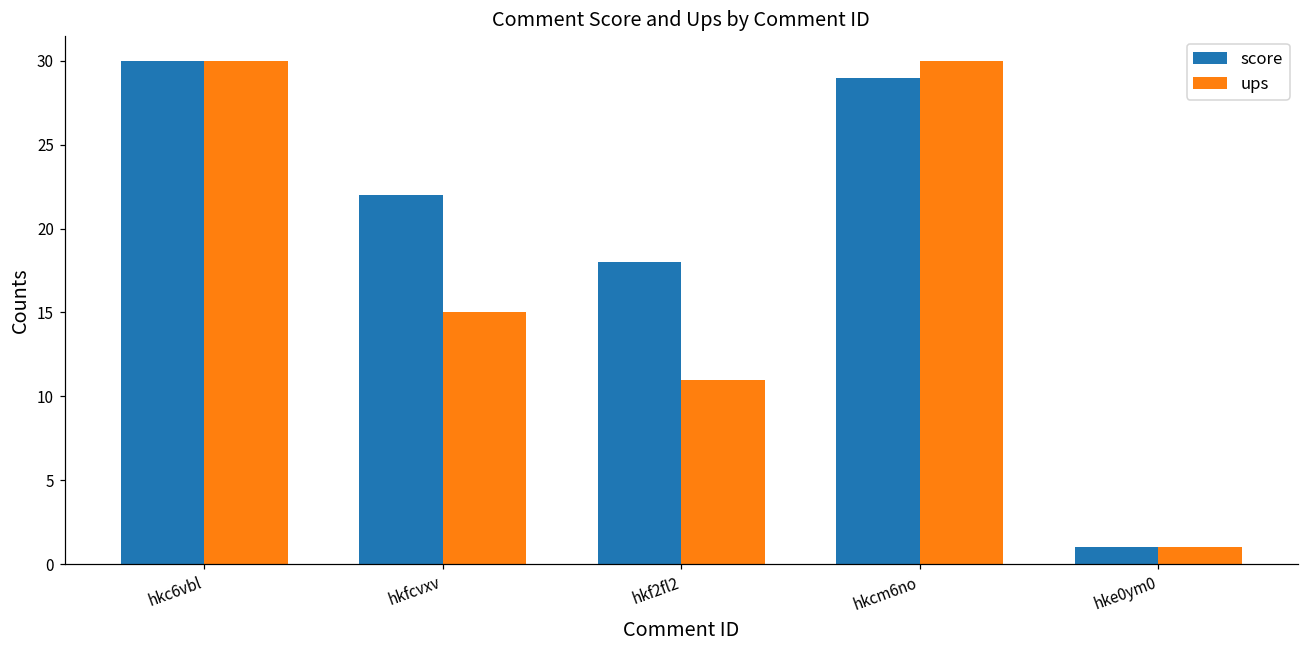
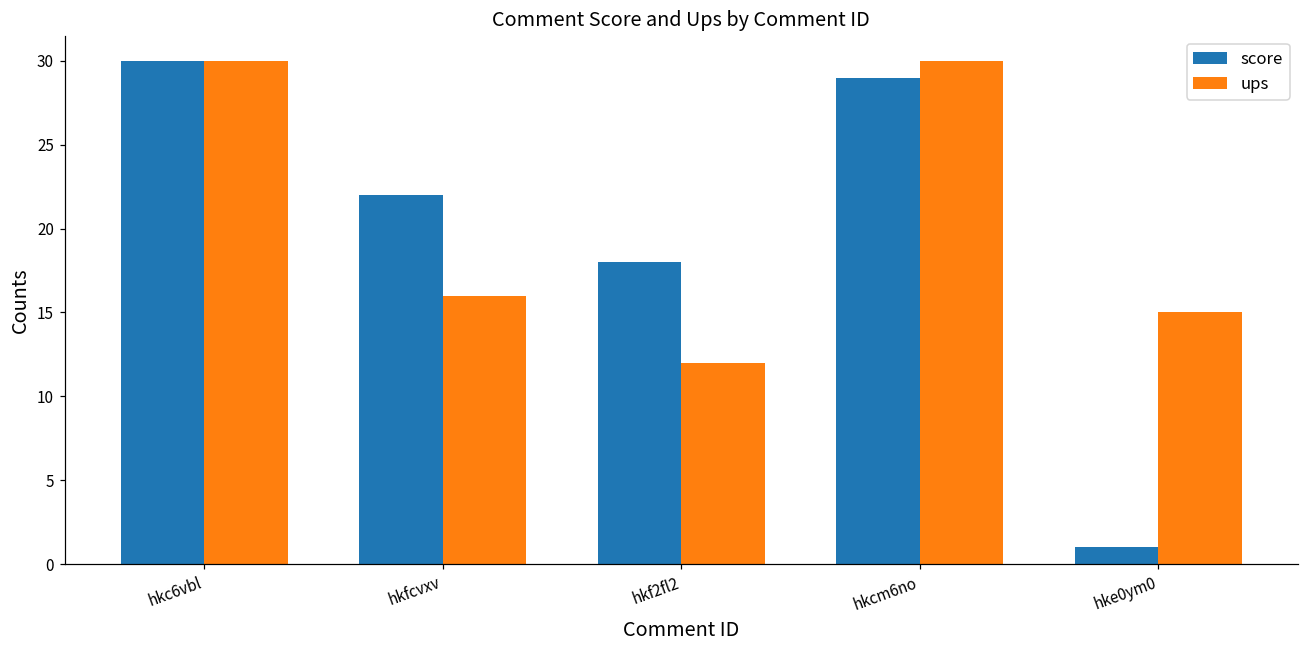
  {
    "score": {
      "hkc6vbl": 30,
      "hkfcvxv": 22,
      "hkf2fl2": 18,
      "hkcm6no": 29,
      "hke0ym0": 1
    },
    "ups": {
      "hkc6vbl": 30,
-     "hkfcvxv": 15,
-     "hkf2fl2": 11,
+     "hkfcvxv": 16,
+     "hkf2fl2": 12,
      "hkcm6no": 30,
-     "hke0ym0": 1
+     "hke0ym0": 15
    }
  }
